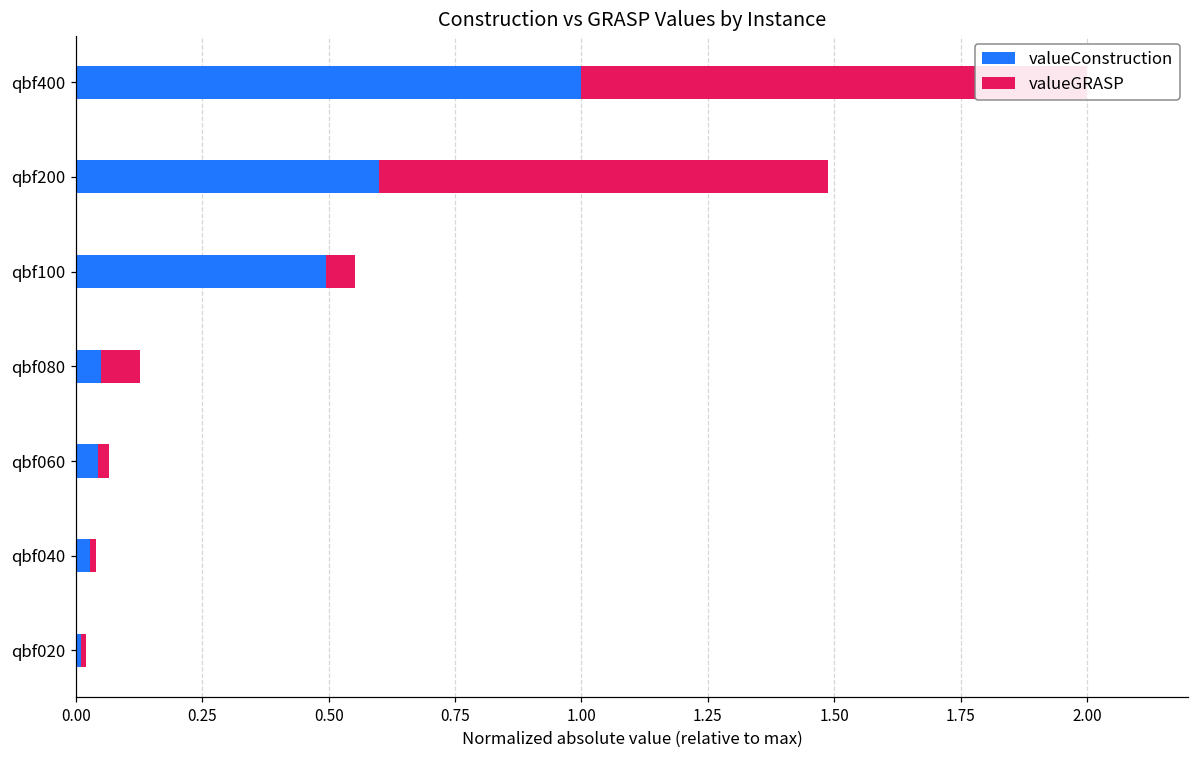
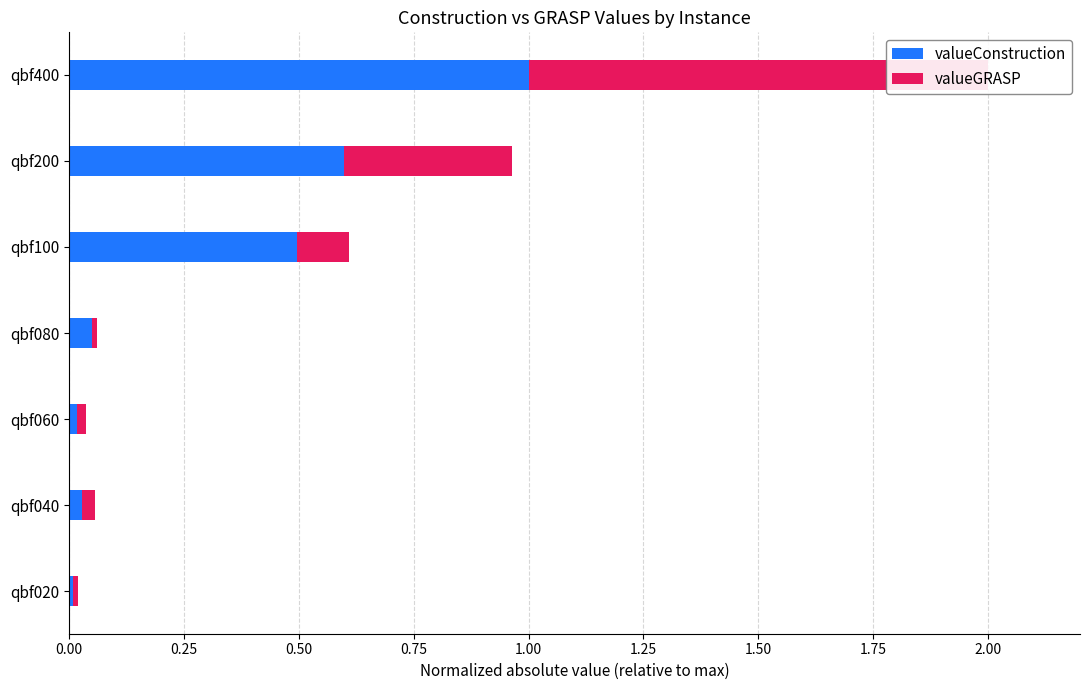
  {
    "valueConstruction": {
      "qbf400": 1.00,
      "qbf200": 0.60,
      "qbf100": 0.50,
      "qbf080": 0.05,
-     "qbf060": 0.04,
+     "qbf060": 0.02,
      "qbf040": 0.03,
      "qbf020": 0.01
    },
    "valueGRASP": {
-     "qbf200": 0.89,
-     "qbf100": 0.06,
-     "qbf080": 0.08,
+     "qbf200": 0.36,
+     "qbf100": 0.11,
+     "qbf080": 0.01,
      "qbf060": 0.02,
-     "qbf040": 0.01,
+     "qbf040": 0.03,
      "qbf020": 0.01
    }
  }
